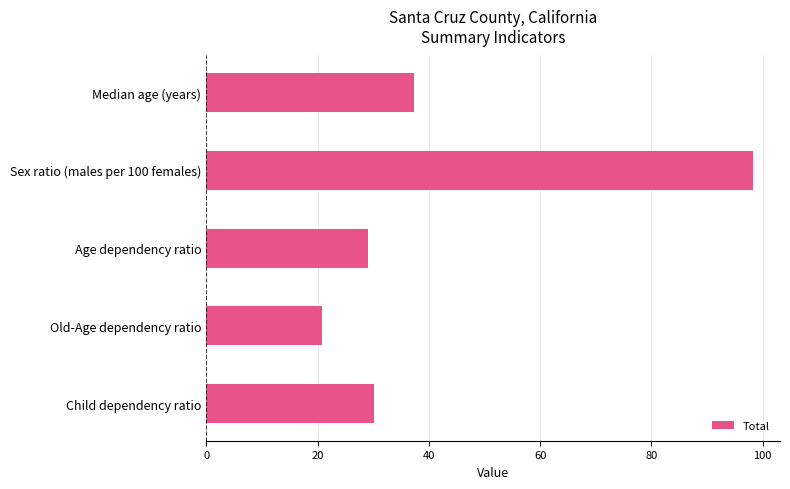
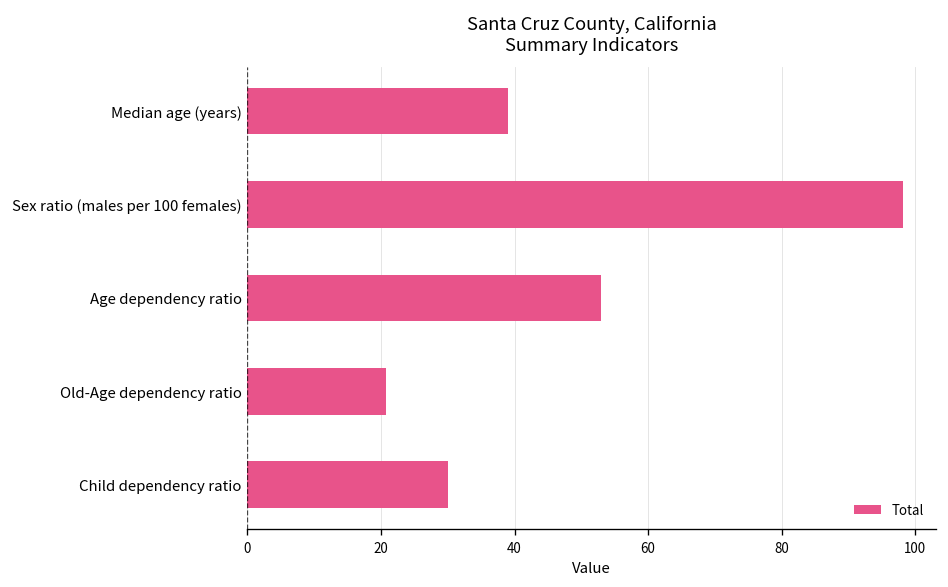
  {
-   "Median age (years)": 37,
+   "Median age (years)": 39,
    "Sex ratio (males per 100 females)": 98,
-   "Age dependency ratio": 29,
+   "Age dependency ratio": 53,
    "Old-Age dependency ratio": 21,
    "Child dependency ratio": 30
  }
